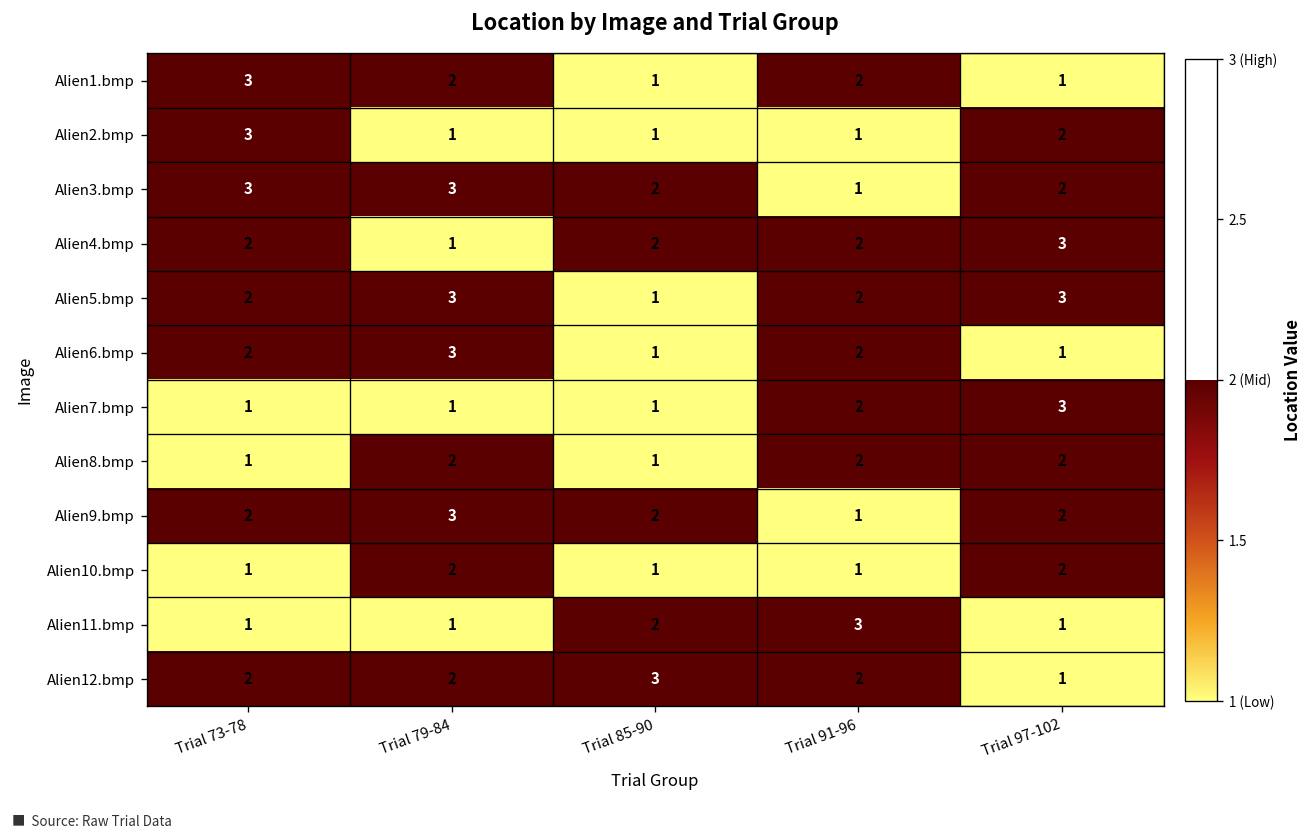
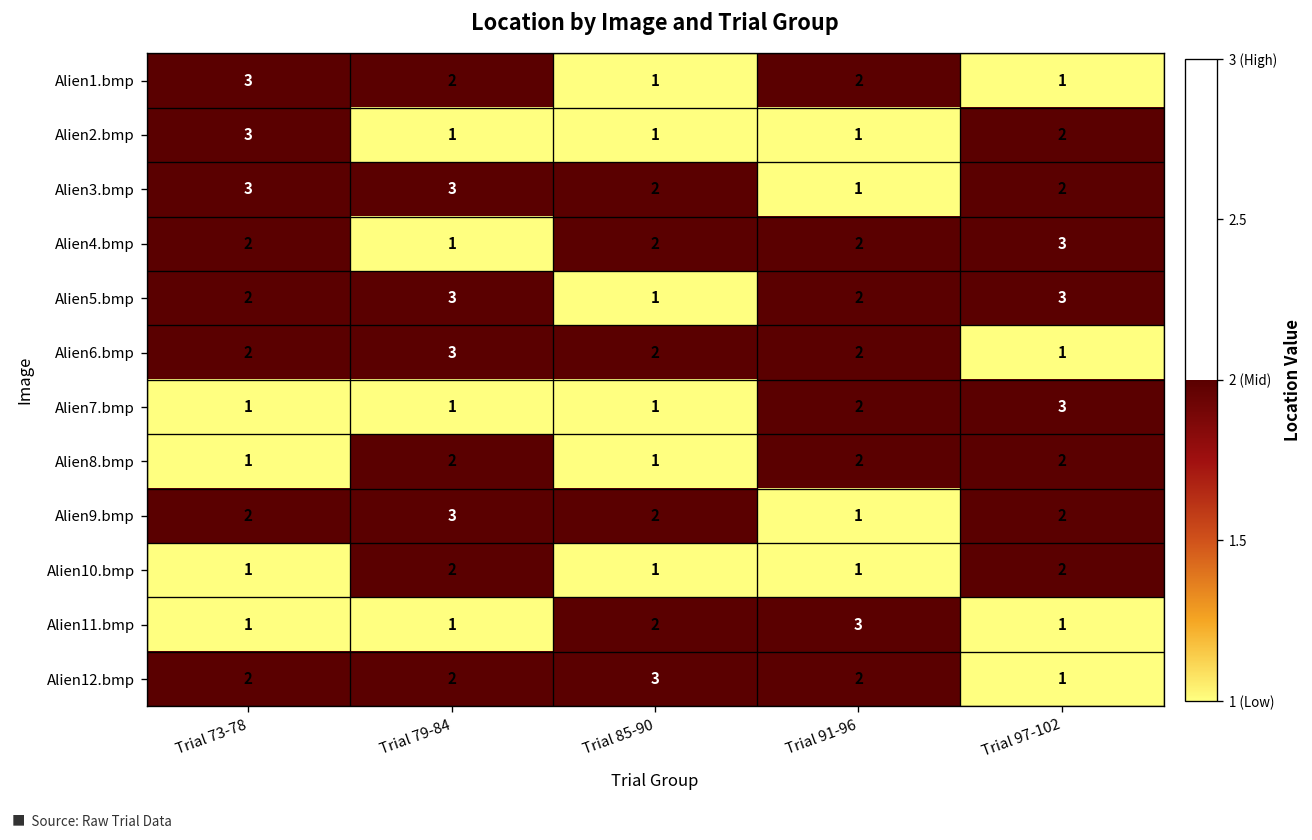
  {
    "Alien1.bmp": {
      "Trial 73-78": 3,
      "Trial 79-84": 2,
      "Trial 85-90": 1,
      "Trial 91-96": 2,
      "Trial 97-102": 1
    },
    "Alien2.bmp": {
      "Trial 73-78": 3,
      "Trial 79-84": 1,
      "Trial 85-90": 1,
      "Trial 91-96": 1,
      "Trial 97-102": 2
    },
    "Alien3.bmp": {
      "Trial 73-78": 3,
      "Trial 79-84": 3,
      "Trial 85-90": 2,
      "Trial 91-96": 1,
      "Trial 97-102": 2
    },
    "Alien4.bmp": {
      "Trial 73-78": 2,
      "Trial 79-84": 1,
      "Trial 85-90": 2,
      "Trial 91-96": 2,
      "Trial 97-102": 3
    },
    "Alien5.bmp": {
      "Trial 73-78": 2,
      "Trial 79-84": 3,
      "Trial 85-90": 1,
      "Trial 91-96": 2,
      "Trial 97-102": 3
    },
    "Alien6.bmp": {
      "Trial 73-78": 2,
      "Trial 79-84": 3,
-     "Trial 85-90": 1,
+     "Trial 85-90": 2,
      "Trial 91-96": 2,
      "Trial 97-102": 1
    },
    "Alien7.bmp": {
      "Trial 73-78": 1,
      "Trial 79-84": 1,
      "Trial 85-90": 1,
      "Trial 91-96": 2,
      "Trial 97-102": 3
    },
    "Alien8.bmp": {
      "Trial 73-78": 1,
      "Trial 79-84": 2,
      "Trial 85-90": 1,
      "Trial 91-96": 2,
      "Trial 97-102": 2
    },
    "Alien9.bmp": {
      "Trial 73-78": 2,
      "Trial 79-84": 3,
      "Trial 85-90": 2,
      "Trial 91-96": 1,
      "Trial 97-102": 2
    },
    "Alien10.bmp": {
      "Trial 73-78": 1,
      "Trial 79-84": 2,
      "Trial 85-90": 1,
      "Trial 91-96": 1,
      "Trial 97-102": 2
    },
    "Alien11.bmp": {
      "Trial 73-78": 1,
      "Trial 79-84": 1,
      "Trial 85-90": 2,
      "Trial 91-96": 3,
      "Trial 97-102": 1
    },
    "Alien12.bmp": {
      "Trial 73-78": 2,
      "Trial 79-84": 2,
      "Trial 85-90": 3,
      "Trial 91-96": 2,
      "Trial 97-102": 1
    }
  }
